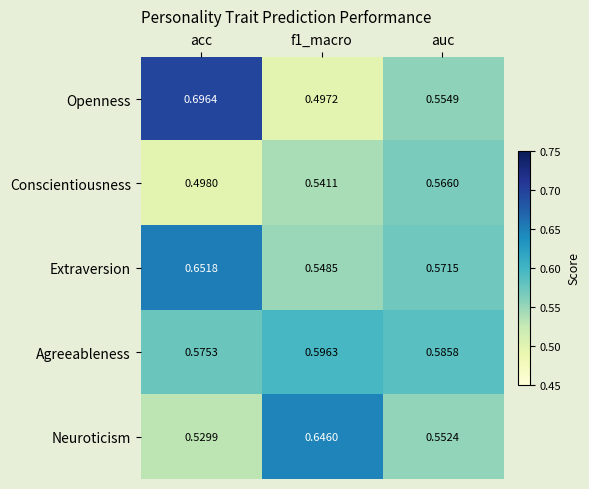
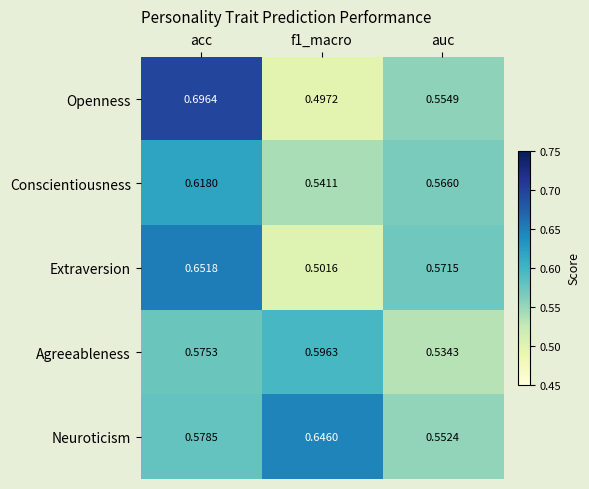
  {
    "Openness": {
      "acc": 0.6964,
      "f1_macro": 0.4972,
      "auc": 0.5549
    },
    "Conscientiousness": {
-     "acc": 0.4980,
+     "acc": 0.6180,
      "f1_macro": 0.5411,
      "auc": 0.5660
    },
    "Extraversion": {
      "acc": 0.6518,
-     "f1_macro": 0.5485,
+     "f1_macro": 0.5016,
      "auc": 0.5715
    },
    "Agreeableness": {
      "acc": 0.5753,
      "f1_macro": 0.5963,
-     "auc": 0.5858
+     "auc": 0.5343
    },
    "Neuroticism": {
-     "acc": 0.5299,
+     "acc": 0.5785,
      "f1_macro": 0.6460,
      "auc": 0.5524
    }
  }
